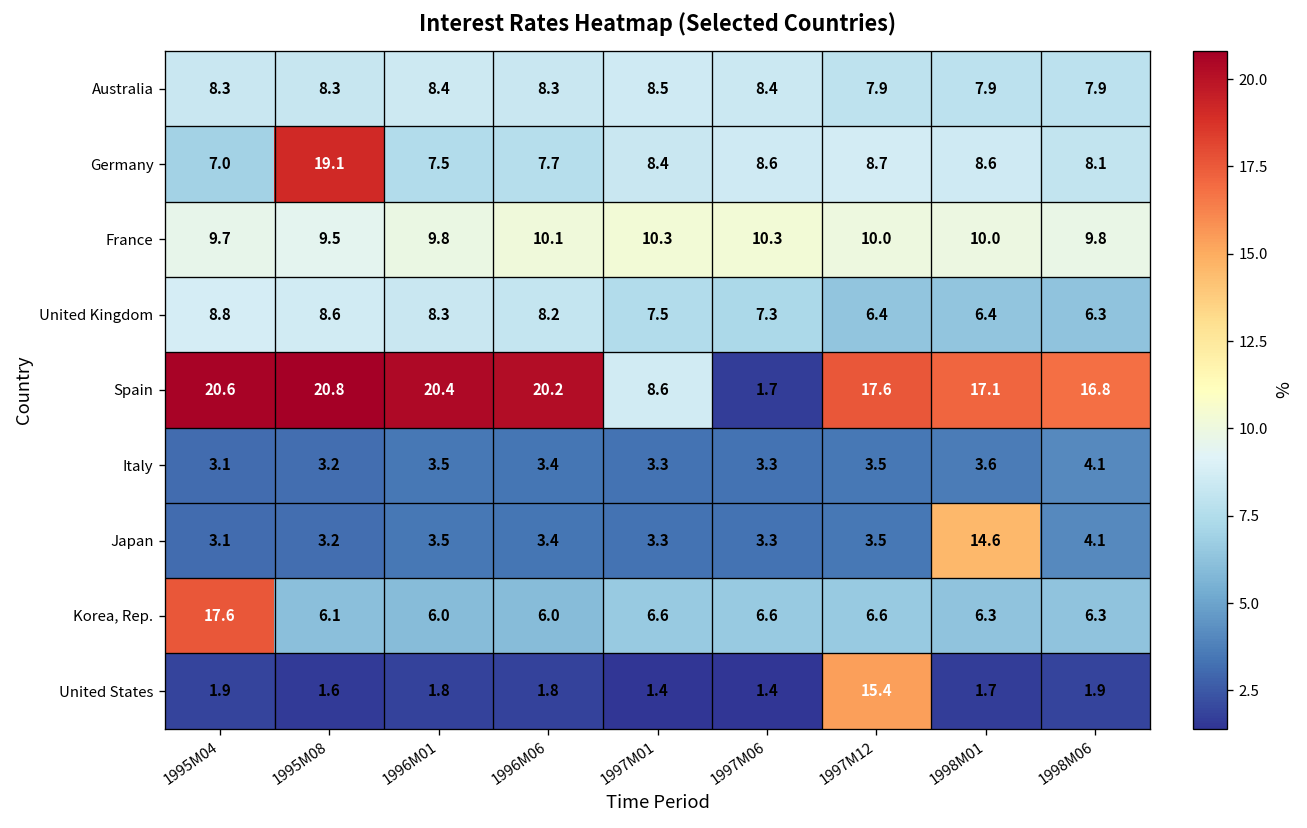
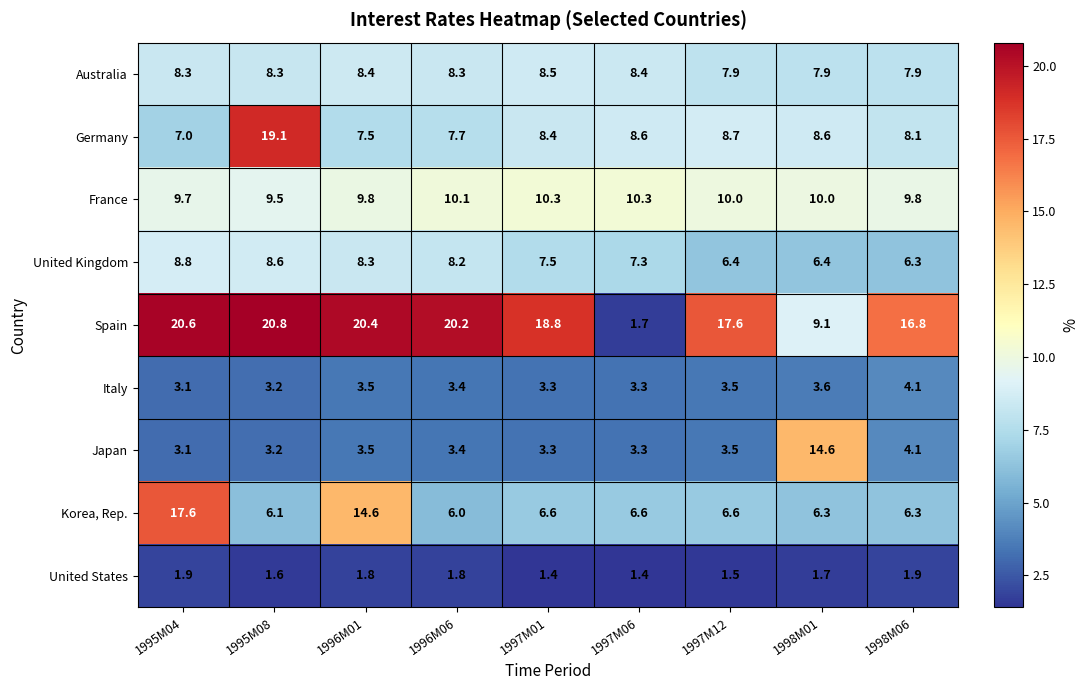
  {
    "Australia": {
      "1995M04": 8.3,
      "1995M08": 8.3,
      "1996M01": 8.4,
      "1996M06": 8.3,
      "1997M01": 8.5,
      "1997M06": 8.4,
      "1997M12": 7.9,
      "1998M01": 7.9,
      "1998M06": 7.9
    },
    "Germany": {
      "1995M04": 7.0,
      "1995M08": 19.1,
      "1996M01": 7.5,
      "1996M06": 7.7,
      "1997M01": 8.4,
      "1997M06": 8.6,
      "1997M12": 8.7,
      "1998M01": 8.6,
      "1998M06": 8.1
    },
    "France": {
      "1995M04": 9.7,
      "1995M08": 9.5,
      "1996M01": 9.8,
      "1996M06": 10.1,
      "1997M01": 10.3,
      "1997M06": 10.3,
      "1997M12": 10.0,
      "1998M01": 10.0,
      "1998M06": 9.8
    },
    "United Kingdom": {
      "1995M04": 8.8,
      "1995M08": 8.6,
      "1996M01": 8.3,
      "1996M06": 8.2,
      "1997M01": 7.5,
      "1997M06": 7.3,
      "1997M12": 6.4,
      "1998M01": 6.4,
      "1998M06": 6.3
    },
    "Spain": {
      "1995M04": 20.6,
      "1995M08": 20.8,
      "1996M01": 20.4,
      "1996M06": 20.2,
-     "1997M01": 8.6,
+     "1997M01": 18.8,
      "1997M06": 1.7,
      "1997M12": 17.6,
-     "1998M01": 17.1,
+     "1998M01": 9.1,
      "1998M06": 16.8
    },
    "Italy": {
      "1995M04": 3.1,
      "1995M08": 3.2,
      "1996M01": 3.5,
      "1996M06": 3.4,
      "1997M01": 3.3,
      "1997M06": 3.3,
      "1997M12": 3.5,
      "1998M01": 3.6,
      "1998M06": 4.1
    },
    "Japan": {
      "1995M04": 3.1,
      "1995M08": 3.2,
      "1996M01": 3.5,
      "1996M06": 3.4,
      "1997M01": 3.3,
      "1997M06": 3.3,
      "1997M12": 3.5,
      "1998M01": 14.6,
      "1998M06": 4.1
    },
    "Korea, Rep.": {
      "1995M04": 17.6,
      "1995M08": 6.1,
-     "1996M01": 6.0,
+     "1996M01": 14.6,
      "1996M06": 6.0,
      "1997M01": 6.6,
      "1997M06": 6.6,
      "1997M12": 6.6,
      "1998M01": 6.3,
      "1998M06": 6.3
    },
    "United States": {
      "1995M04": 1.9,
      "1995M08": 1.6,
      "1996M01": 1.8,
      "1996M06": 1.8,
      "1997M01": 1.4,
      "1997M06": 1.4,
-     "1997M12": 15.4,
+     "1997M12": 1.5,
      "1998M01": 1.7,
      "1998M06": 1.9
    }
  }
